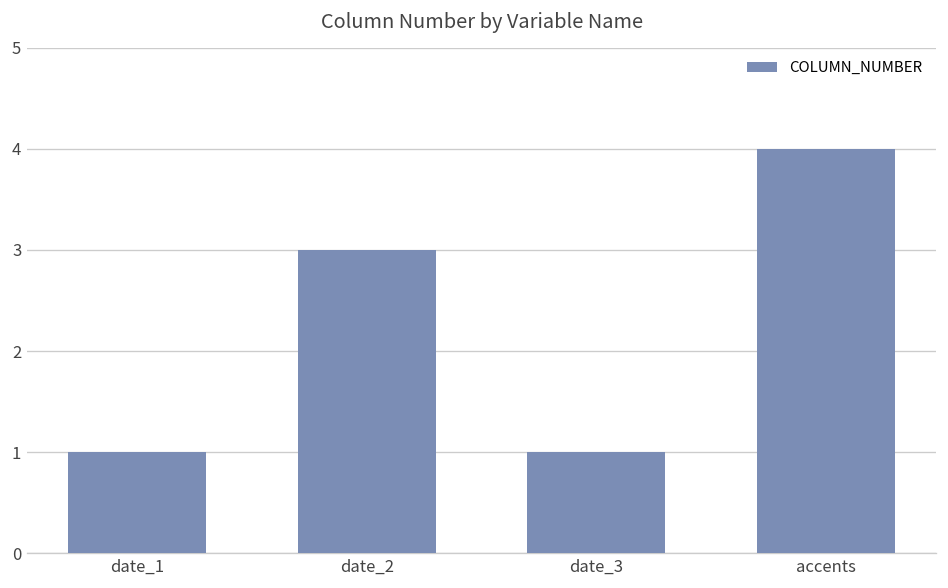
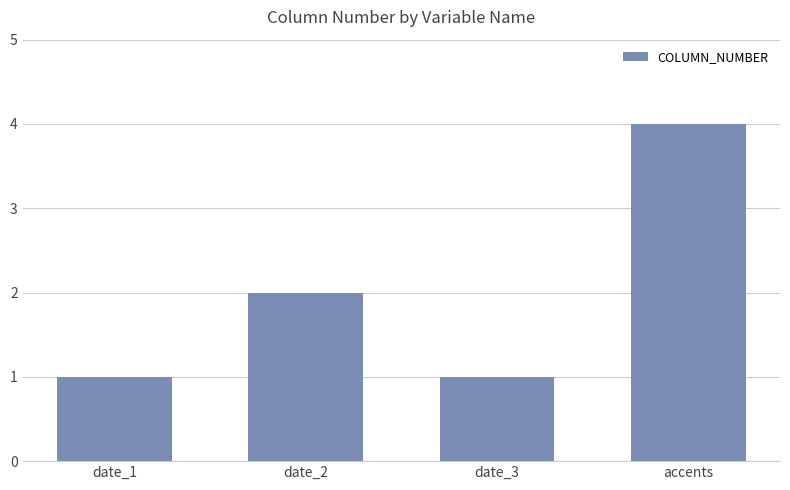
  {
    "date_1": 1,
-   "date_2": 3,
+   "date_2": 2,
    "date_3": 1,
    "accents": 4
  }
